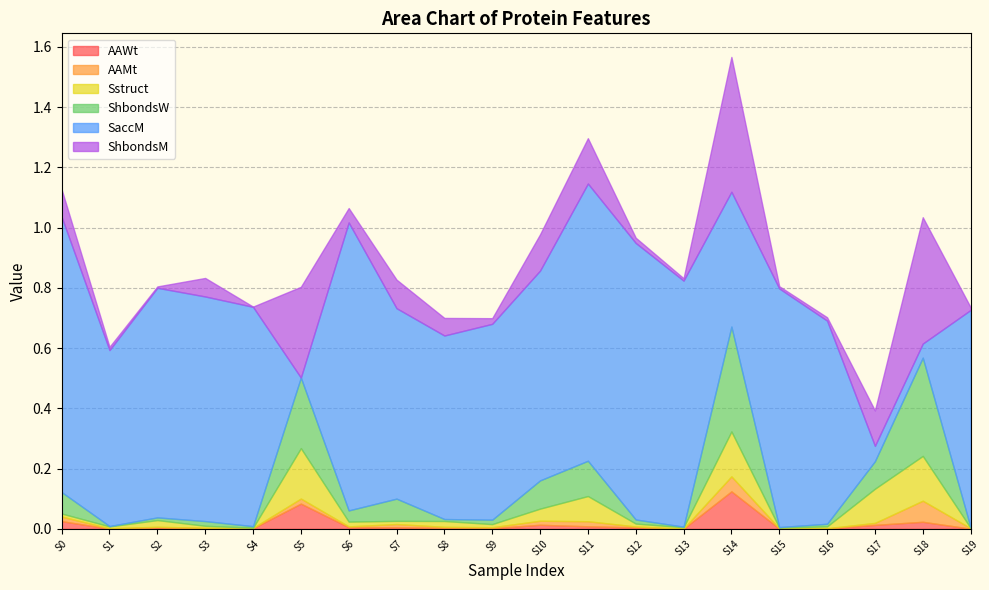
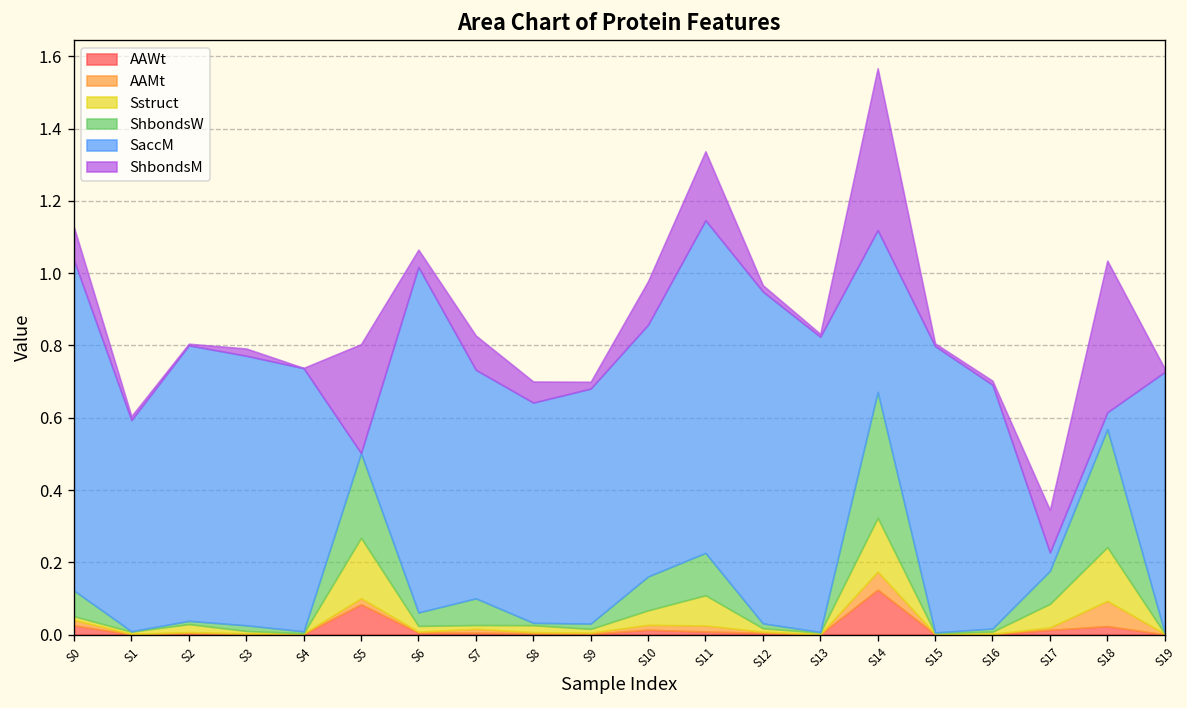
  {
    "AAWt": {
      "S0": 0.03,
      "S5": 0.08,
      "S10": 0.01,
      "S11": 0.01,
      "S14": 0.12,
      "S18": 0.02
    },
    "AAMt": {
      "S0": 0.02,
      "S5": 0.02,
      "S7": 0.01,
      "S10": 0.01,
      "S11": 0.02,
      "S14": 0.05,
      "S18": 0.07
    },
    "Sstruct": {
      "S0": 0.01,
      "S2": 0.02,
      "S5": 0.17,
      "S6": 0.02,
      "S7": 0.01,
      "S9": 0.01,
      "S10": 0.04,
      "S11": 0.08,
      "S12": 0.01,
      "S14": 0.15,
-     "S17": 0.11,
+     "S17": 0.07,
      "S18": 0.15
    },
    "ShbondsW": {
      "S0": 0.07,
      "S2": 0.01,
      "S3": 0.02,
      "S6": 0.04,
      "S7": 0.07,
      "S9": 0.01,
      "S10": 0.09,
      "S11": 0.12,
      "S12": 0.01,
      "S14": 0.35,
      "S16": 0.01,
      "S17": 0.09,
      "S18": 0.33
    },
    "SaccM": {
      "S0": 0.91,
      "S1": 0.58,
      "S3": 0.75,
      "S6": 0.96,
      "S7": 0.63,
      "S8": 0.61,
      "S9": 0.65,
      "S10": 0.70,
      "S11": 0.92,
      "S12": 0.92,
      "S14": 0.45,
      "S16": 0.67,
      "S17": 0.05,
      "S18": 0.05,
      "S19": 0.72
    },
    "ShbondsM": {
      "S0": 0.09,
      "S1": 0.01,
-     "S3": 0.06,
+     "S3": 0.02,
      "S5": 0.30,
      "S6": 0.05,
      "S7": 0.09,
      "S8": 0.06,
      "S9": 0.02,
      "S10": 0.12,
-     "S11": 0.15,
+     "S11": 0.19,
      "S12": 0.02,
      "S14": 0.45,
      "S16": 0.01,
      "S17": 0.12,
      "S18": 0.42,
      "S19": 0.01
    }
  }
